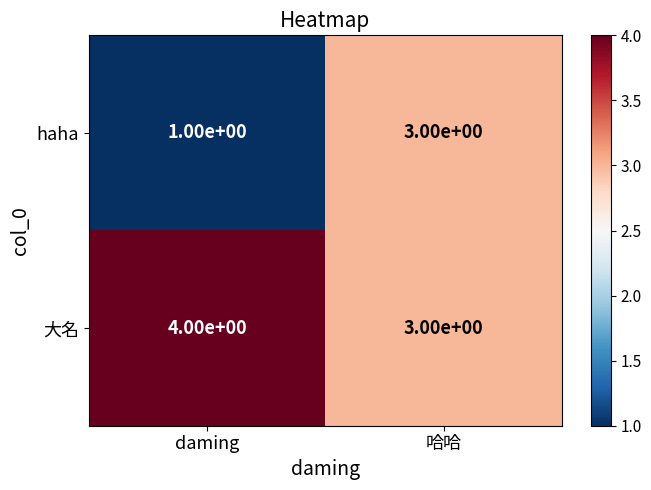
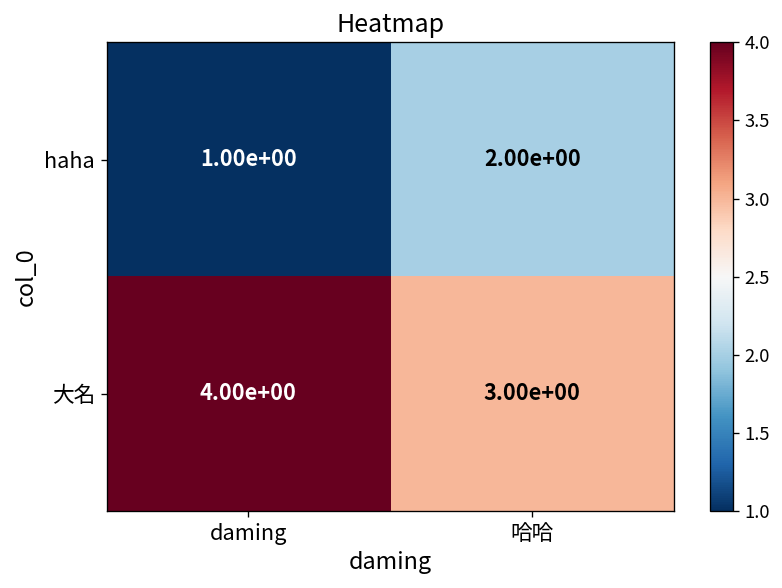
  {
    "haha": {
      "daming": "1.00e+00",
-     "哈哈": "3.00e+00"
+     "哈哈": "2.00e+00"
    },
    "大名": {
      "daming": "4.00e+00",
      "哈哈": "3.00e+00"
    }
  }
